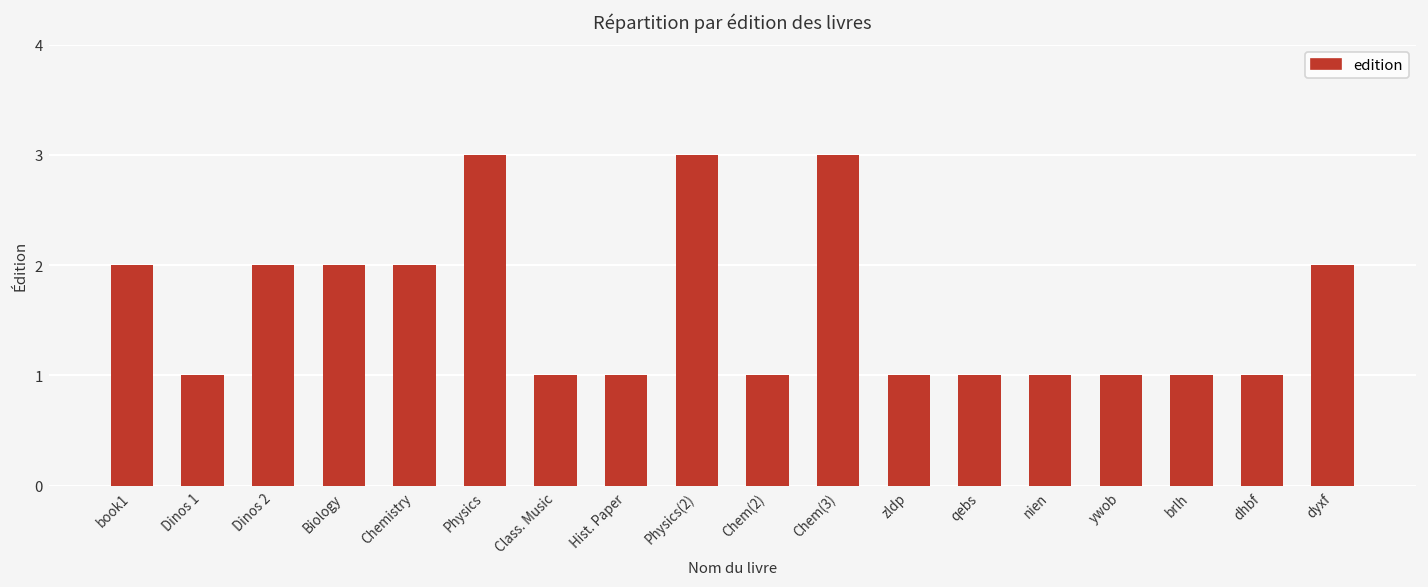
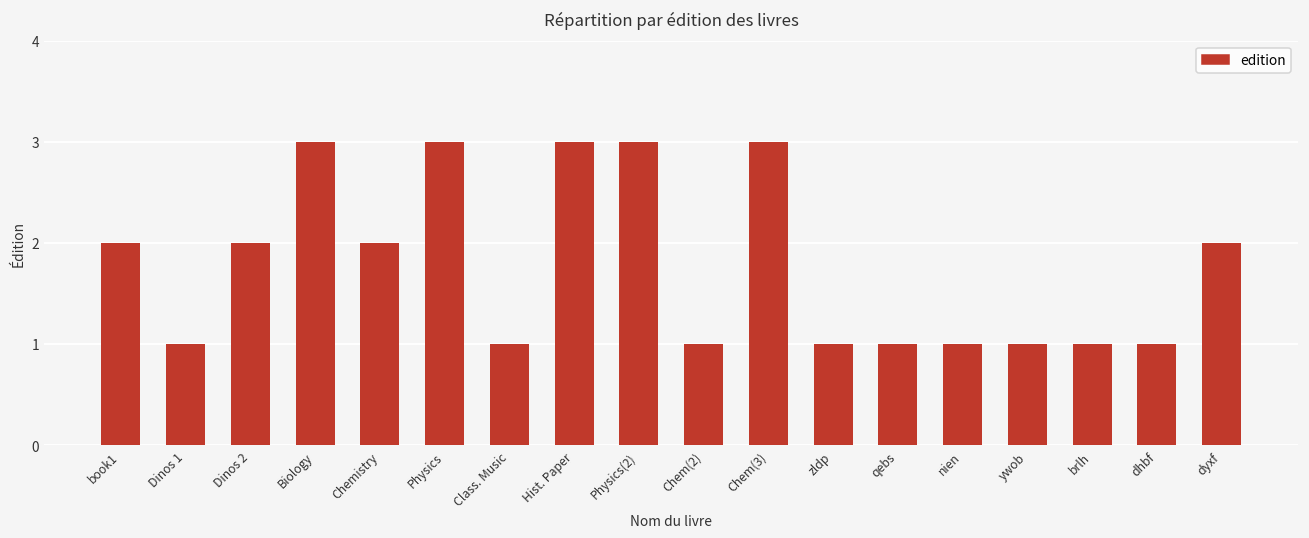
  {
    "book1": 2,
    "Dinos 1": 1,
    "Dinos 2": 2,
-   "Biology": 2,
+   "Biology": 3,
    "Chemistry": 2,
    "Physics": 3,
    "Class. Music": 1,
-   "Hist. Paper": 1,
+   "Hist. Paper": 3,
    "Physics(2)": 3,
    "Chem(2)": 1,
    "Chem(3)": 3,
    "zldp": 1,
    "qebs": 1,
    "nien": 1,
    "ywob": 1,
    "brlh": 1,
    "dhbf": 1,
    "dyxf": 2
  }
